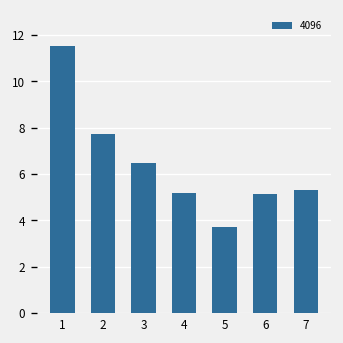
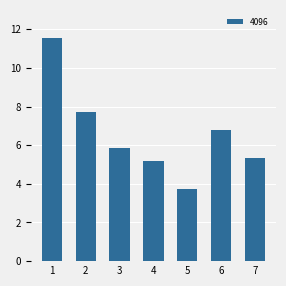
  {
    "1": 11.5,
    "2": 7.7,
-   "3": 6.5,
+   "3": 5.9,
    "4": 5.2,
    "5": 3.7,
-   "6": 5.2,
+   "6": 6.8,
    "7": 5.3
  }
